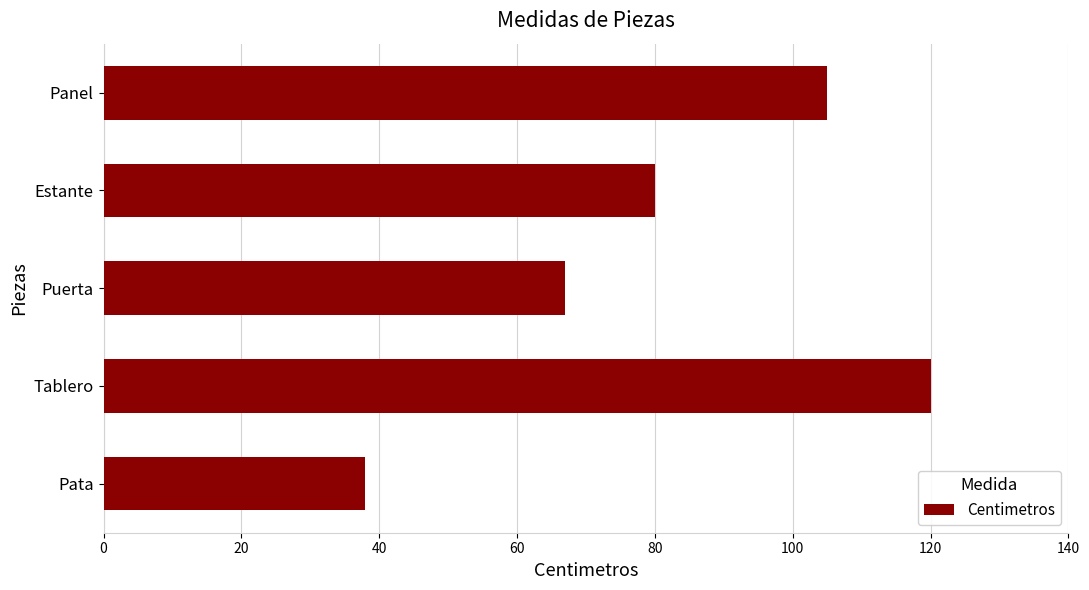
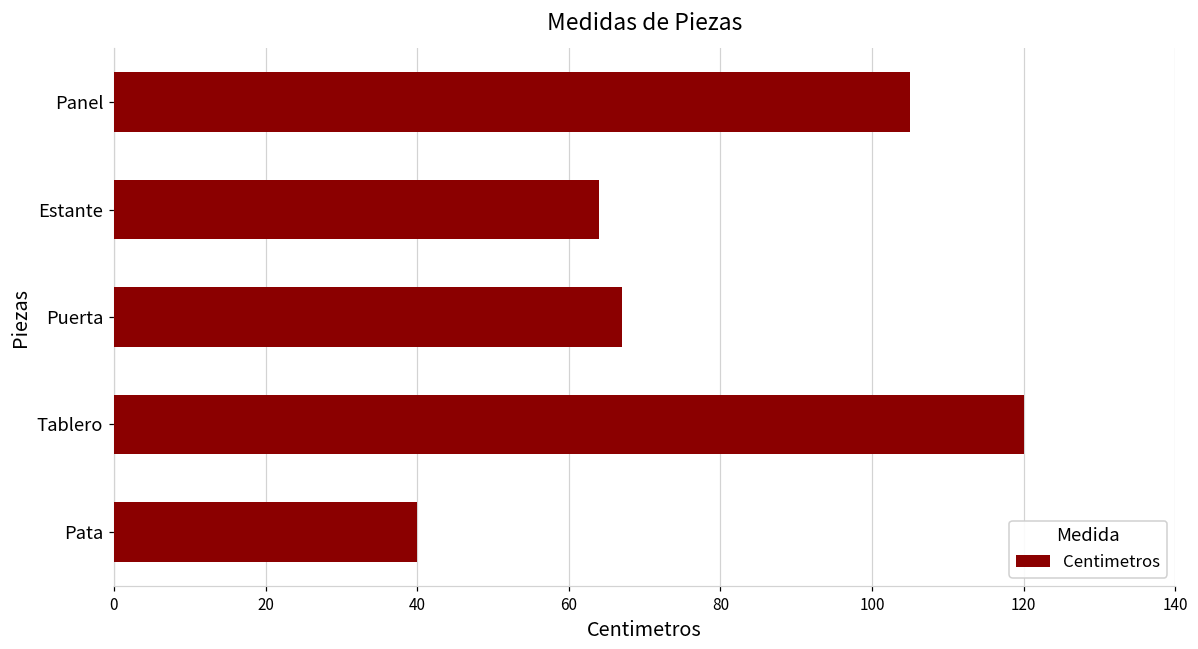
  {
    "Panel": 105,
-   "Estante": 80,
+   "Estante": 64,
    "Puerta": 67,
    "Tablero": 120,
-   "Pata": 38
+   "Pata": 40
  }
